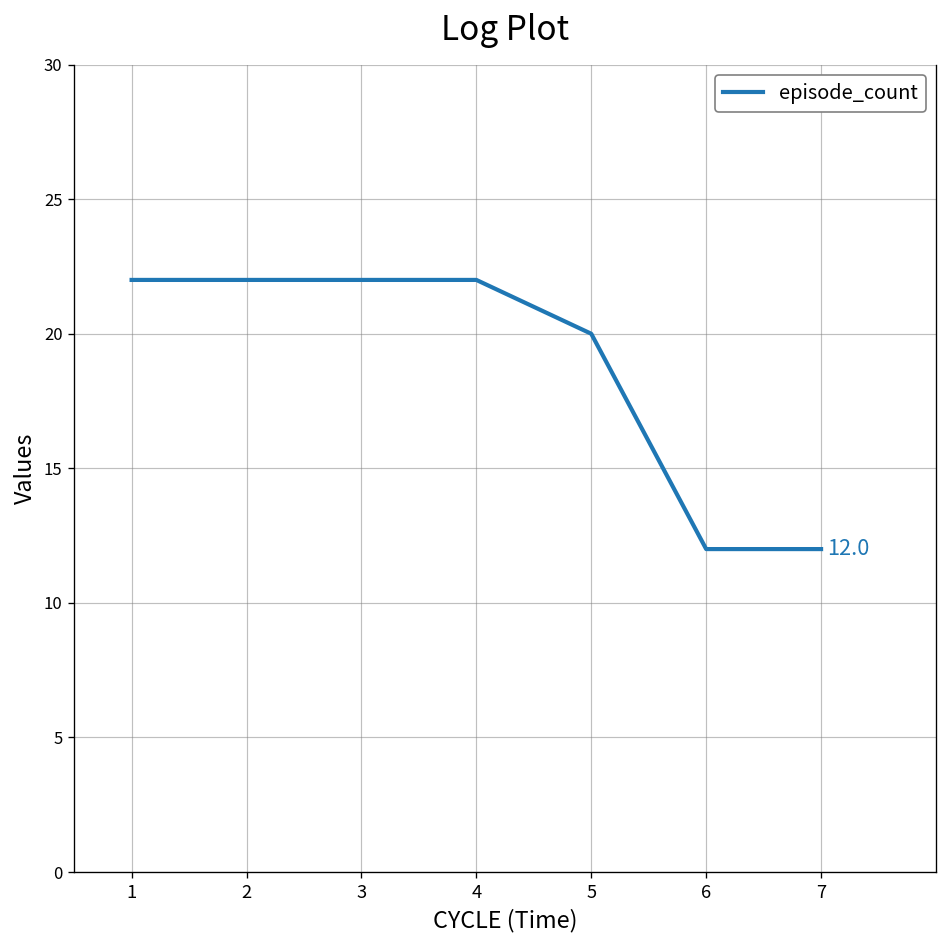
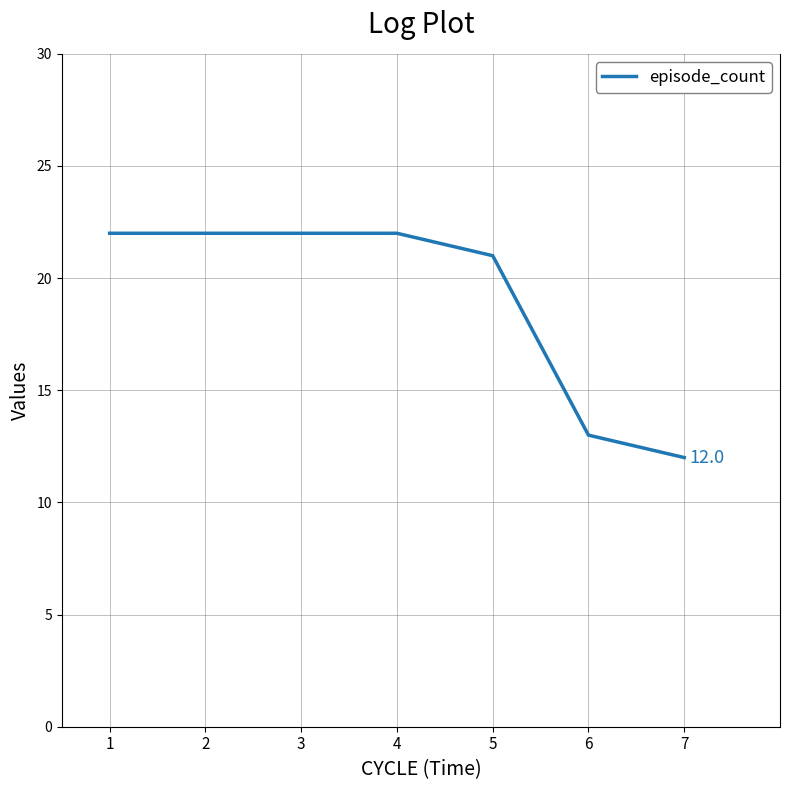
  {
    "1": 22,
    "2": 22,
    "3": 22,
    "4": 22,
-   "5": 20,
-   "6": 12
+   "5": 21,
+   "6": 13
  }
